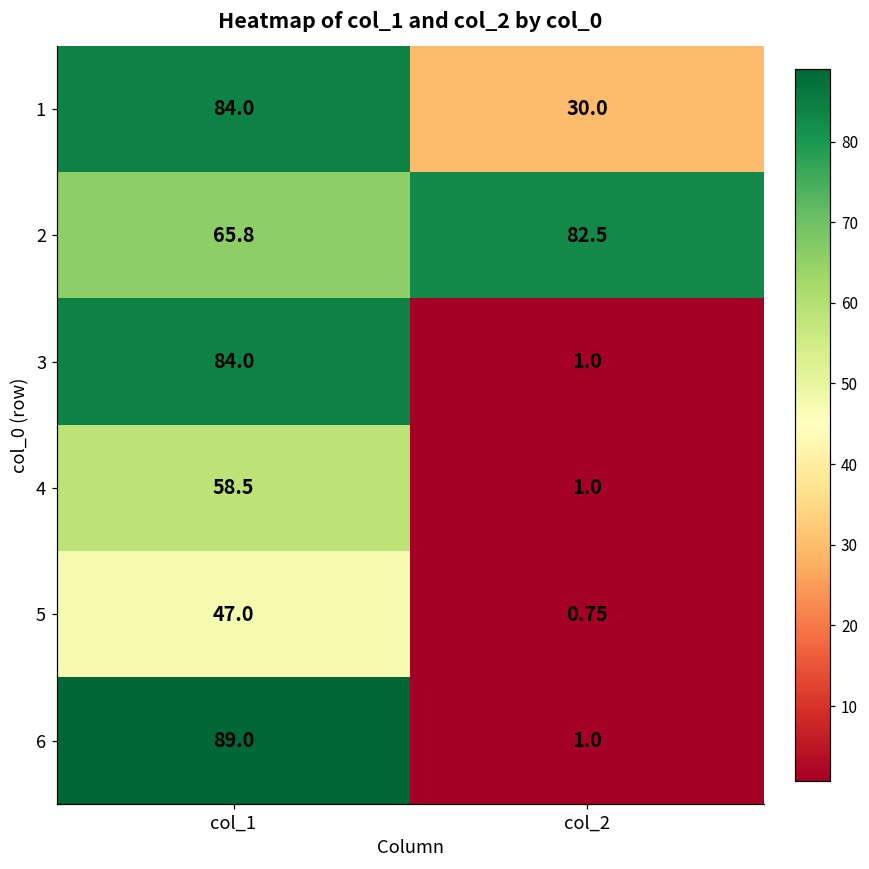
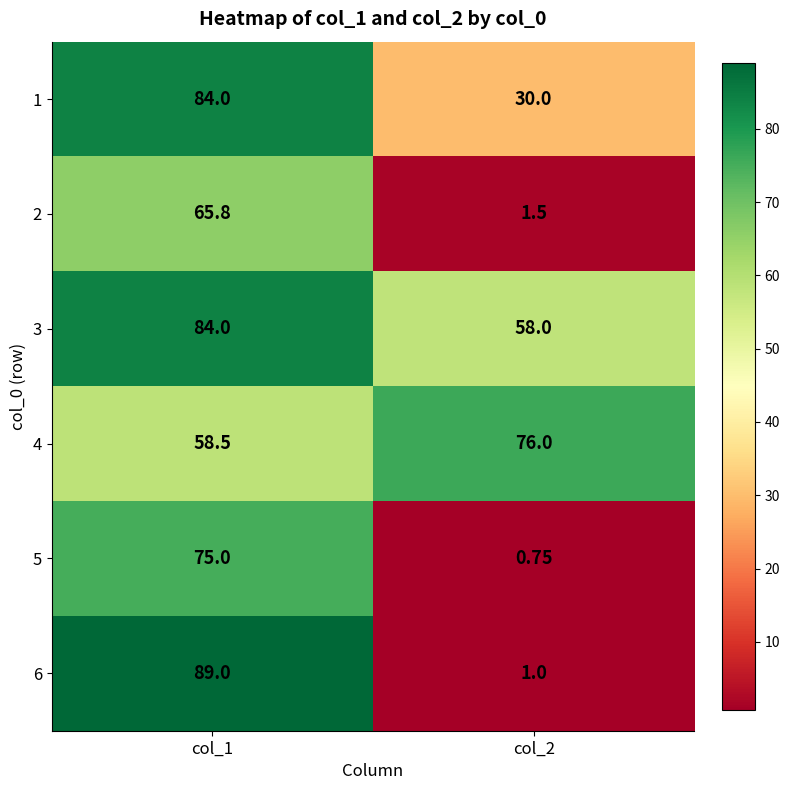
  {
    "1": {
      "col_1": 84.0,
      "col_2": 30.0
    },
    "2": {
      "col_1": 65.8,
-     "col_2": 82.5
+     "col_2": 1.5
    },
    "3": {
      "col_1": 84.0,
-     "col_2": 1.0
+     "col_2": 58.0
    },
    "4": {
      "col_1": 58.5,
-     "col_2": 1.0
+     "col_2": 76.0
    },
    "5": {
-     "col_1": 47.0,
+     "col_1": 75.0,
      "col_2": 0.75
    },
    "6": {
      "col_1": 89.0,
      "col_2": 1.0
    }
  }
